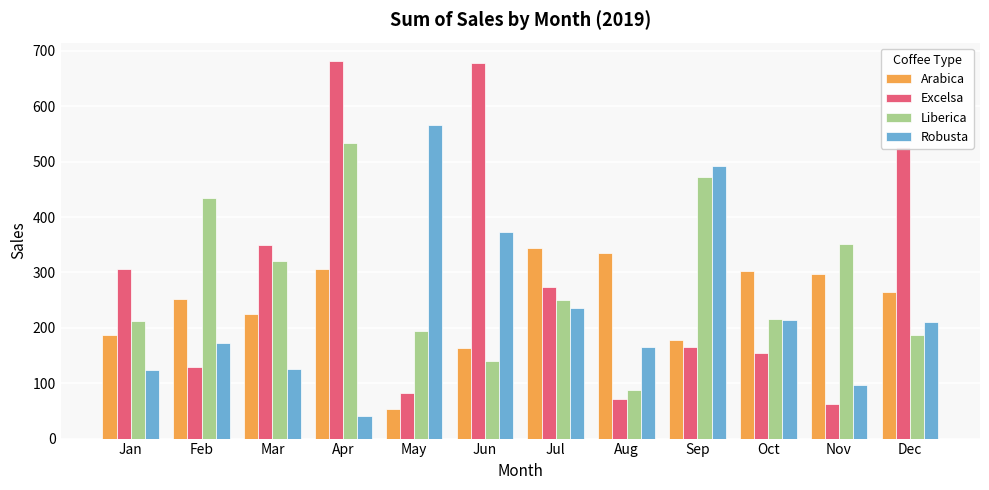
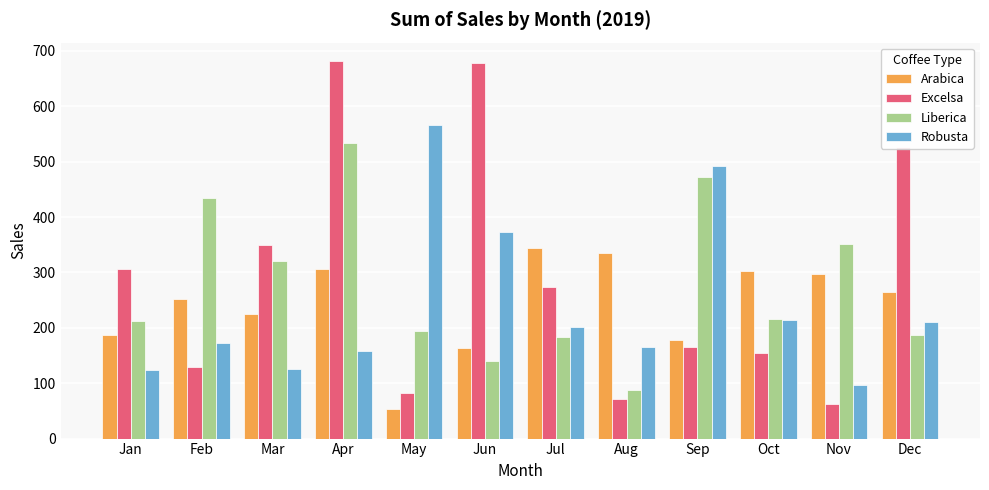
  {
    "Arabica": {
      "Jan": 190,
      "Feb": 250,
      "Mar": 220,
      "Apr": 310,
      "May": 50,
      "Jun": 160,
      "Jul": 350,
      "Aug": 330,
      "Sep": 180,
      "Oct": 300,
      "Nov": 300,
      "Dec": 270
    },
    "Excelsa": {
      "Jan": 310,
      "Feb": 130,
      "Mar": 350,
      "Apr": 680,
      "May": 80,
      "Jun": 680,
      "Jul": 270,
      "Aug": 70,
      "Sep": 170,
      "Oct": 150,
      "Nov": 60
    },
    "Liberica": {
      "Jan": 210,
      "Feb": 430,
      "Mar": 320,
      "Apr": 530,
      "May": 190,
      "Jun": 140,
-     "Jul": 250,
+     "Jul": 180,
      "Aug": 90,
      "Sep": 470,
      "Oct": 220,
      "Nov": 350,
      "Dec": 190
    },
    "Robusta": {
      "Jan": 120,
      "Feb": 170,
      "Mar": 130,
-     "Apr": 40,
+     "Apr": 160,
      "May": 570,
      "Jun": 370,
-     "Jul": 240,
+     "Jul": 200,
      "Aug": 170,
      "Sep": 490,
      "Oct": 210,
      "Nov": 100,
      "Dec": 210
    }
  }
